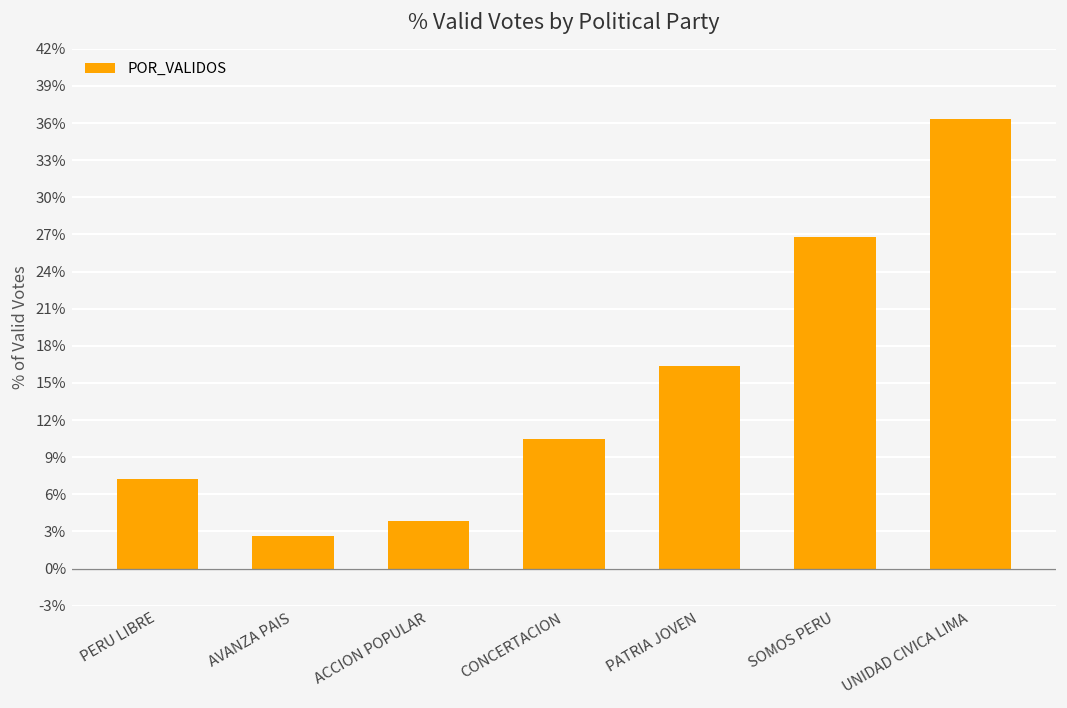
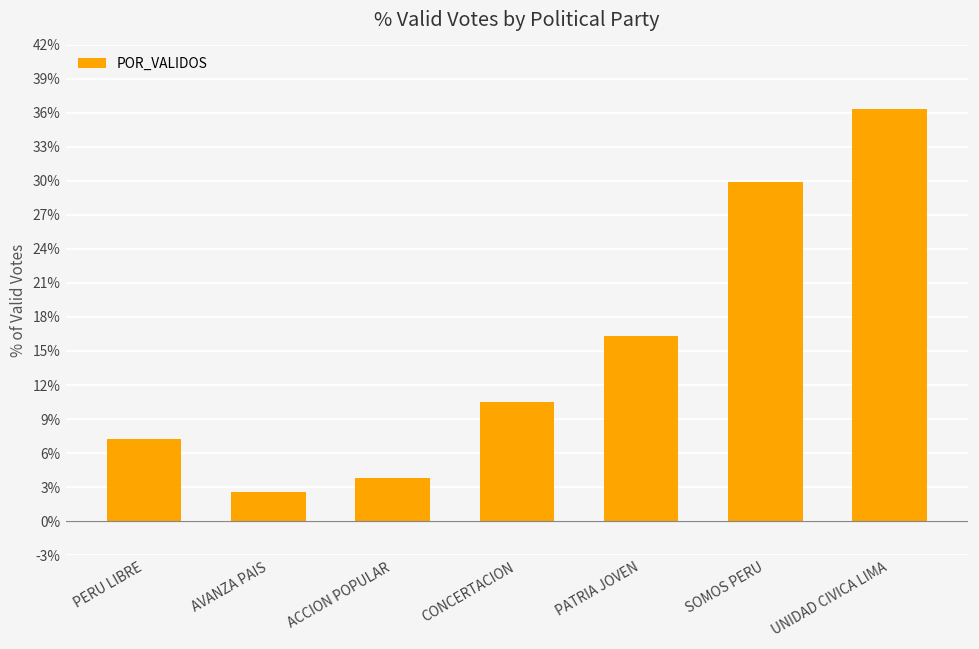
  {
    "PERU LIBRE": "7.3%",
    "AVANZA PAIS": "2.6%",
    "ACCION POPULAR": "3.8%",
    "CONCERTACION": "10.5%",
    "PATRIA JOVEN": "16.3%",
-   "SOMOS PERU": "26.8%",
+   "SOMOS PERU": "29.9%",
    "UNIDAD CIVICA LIMA": "36.3%"
  }
